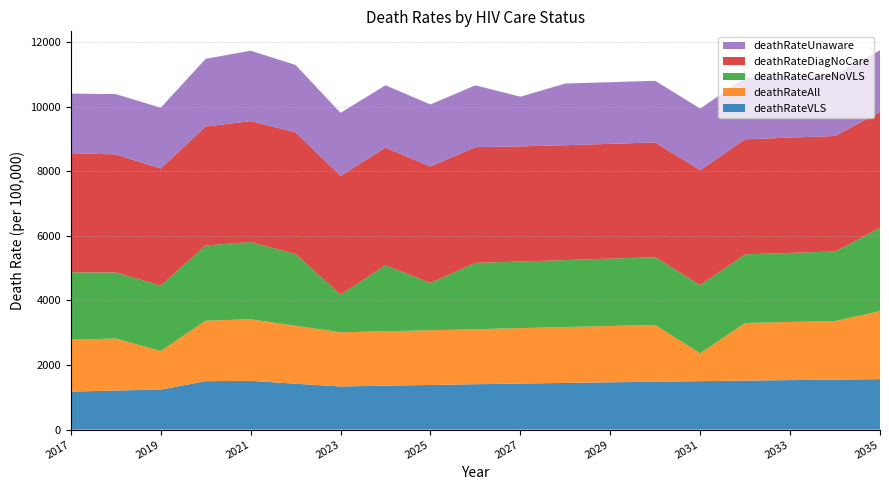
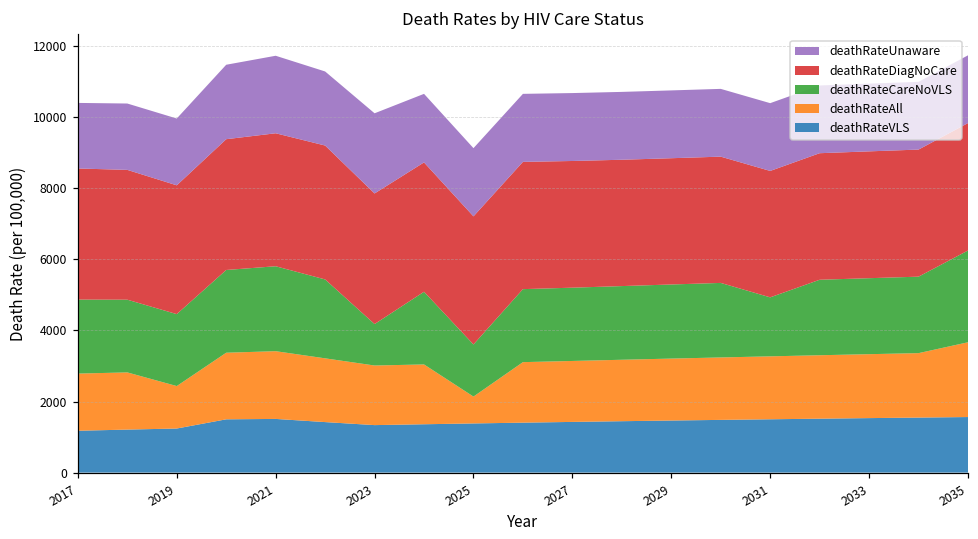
  {
    "deathRateVLS": {
      "2017": 1200,
      "2019": 1200,
      "2021": 1500,
      "2023": 1300,
      "2025": 1400,
      "2027": 1400,
      "2029": 1500,
      "2031": 1500,
      "2033": 1500,
      "2035": 1600
    },
    "deathRateAll": {
      "2017": 1600,
      "2019": 1200,
      "2021": 1900,
      "2023": 1700,
-     "2025": 1700,
+     "2025": 800,
      "2027": 1700,
      "2029": 1700,
-     "2031": 900,
+     "2031": 1800,
      "2033": 1800,
      "2035": 2100
    },
    "deathRateCareNoVLS": {
      "2017": 2100,
      "2019": 2000,
      "2021": 2400,
      "2023": 1200,
      "2025": 1500,
      "2027": 2100,
      "2029": 2100,
-     "2031": 2100,
+     "2031": 1700,
      "2033": 2100,
      "2035": 2600
    },
    "deathRateDiagNoCare": {
      "2017": 3700,
      "2019": 3600,
      "2021": 3700,
      "2023": 3700,
      "2025": 3600,
      "2027": 3600,
      "2029": 3600,
      "2031": 3600,
      "2033": 3600,
      "2035": 3600
    },
    "deathRateUnaware": {
      "2017": 1800,
      "2019": 1900,
      "2021": 2200,
-     "2023": 2000,
+     "2023": 2300,
      "2025": 1900,
-     "2027": 1500,
+     "2027": 1900,
      "2029": 1900,
      "2031": 1900,
      "2035": 1900
    }
  }
